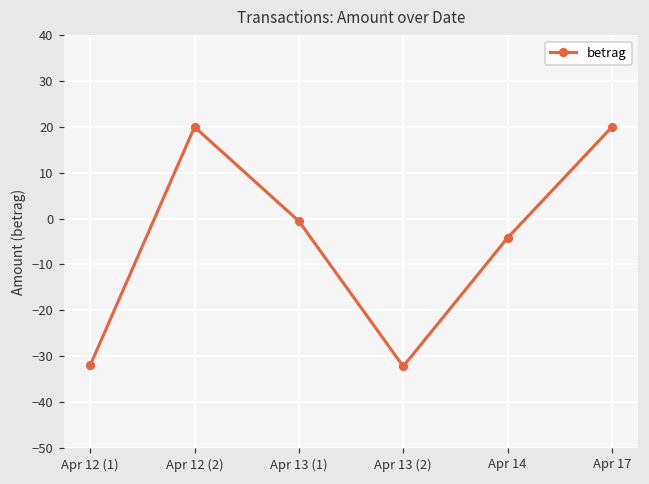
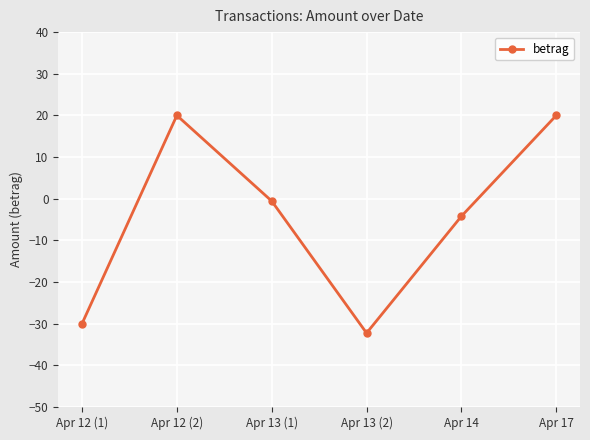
  {
-   "Apr 12 (1)": -32,
+   "Apr 12 (1)": -30,
    "Apr 12 (2)": 20,
    "Apr 13 (1)": -1,
    "Apr 13 (2)": -32,
    "Apr 14": -4,
    "Apr 17": 20
  }
